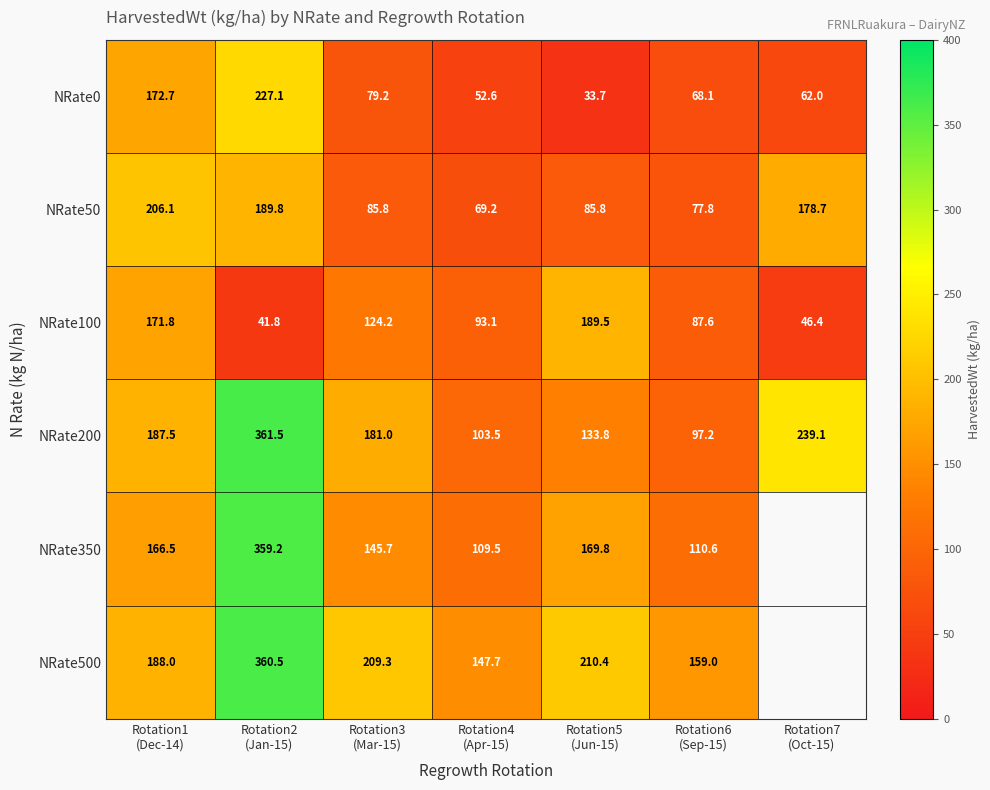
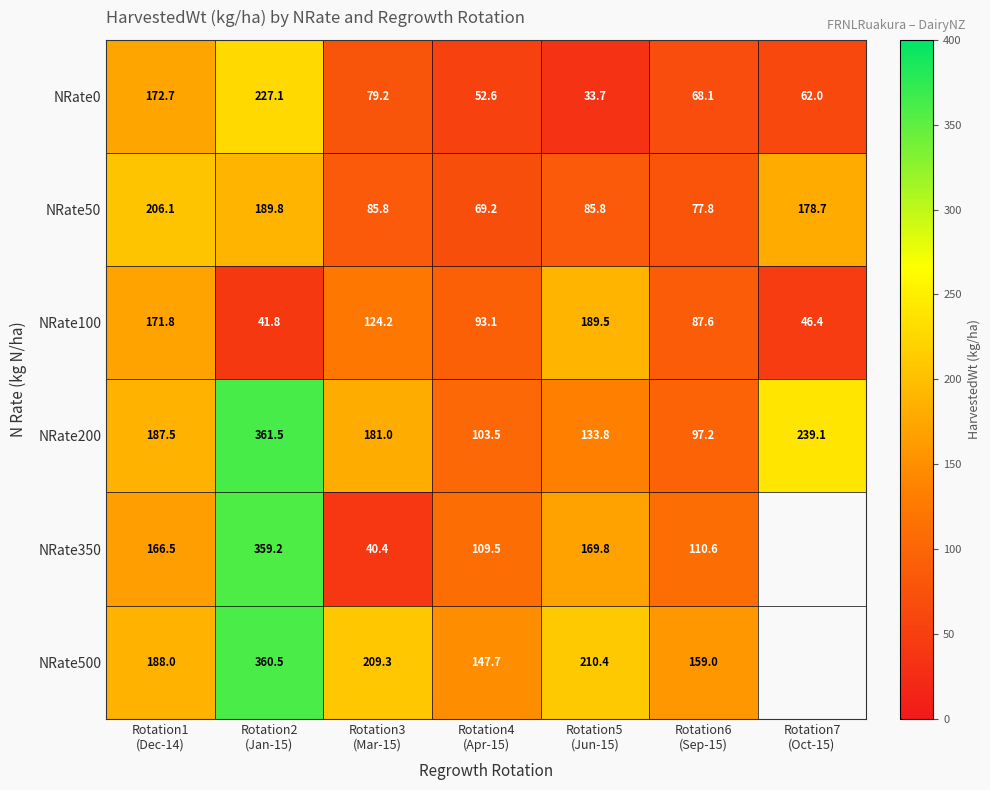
  {
    "NRate0": {
      "Rotation1 (Dec-14)": 172.7,
      "Rotation2 (Jan-15)": 227.1,
      "Rotation3 (Mar-15)": 79.2,
      "Rotation4 (Apr-15)": 52.6,
      "Rotation5 (Jun-15)": 33.7,
      "Rotation6 (Sep-15)": 68.1,
      "Rotation7 (Oct-15)": 62.0
    },
    "NRate50": {
      "Rotation1 (Dec-14)": 206.1,
      "Rotation2 (Jan-15)": 189.8,
      "Rotation3 (Mar-15)": 85.8,
      "Rotation4 (Apr-15)": 69.2,
      "Rotation5 (Jun-15)": 85.8,
      "Rotation6 (Sep-15)": 77.8,
      "Rotation7 (Oct-15)": 178.7
    },
    "NRate100": {
      "Rotation1 (Dec-14)": 171.8,
      "Rotation2 (Jan-15)": 41.8,
      "Rotation3 (Mar-15)": 124.2,
      "Rotation4 (Apr-15)": 93.1,
      "Rotation5 (Jun-15)": 189.5,
      "Rotation6 (Sep-15)": 87.6,
      "Rotation7 (Oct-15)": 46.4
    },
    "NRate200": {
      "Rotation1 (Dec-14)": 187.5,
      "Rotation2 (Jan-15)": 361.5,
      "Rotation3 (Mar-15)": 181.0,
      "Rotation4 (Apr-15)": 103.5,
      "Rotation5 (Jun-15)": 133.8,
      "Rotation6 (Sep-15)": 97.2,
      "Rotation7 (Oct-15)": 239.1
    },
    "NRate350": {
      "Rotation1 (Dec-14)": 166.5,
      "Rotation2 (Jan-15)": 359.2,
-     "Rotation3 (Mar-15)": 145.7,
+     "Rotation3 (Mar-15)": 40.4,
      "Rotation4 (Apr-15)": 109.5,
      "Rotation5 (Jun-15)": 169.8,
      "Rotation6 (Sep-15)": 110.6
    },
    "NRate500": {
      "Rotation1 (Dec-14)": 188.0,
      "Rotation2 (Jan-15)": 360.5,
      "Rotation3 (Mar-15)": 209.3,
      "Rotation4 (Apr-15)": 147.7,
      "Rotation5 (Jun-15)": 210.4,
      "Rotation6 (Sep-15)": 159.0
    }
  }
